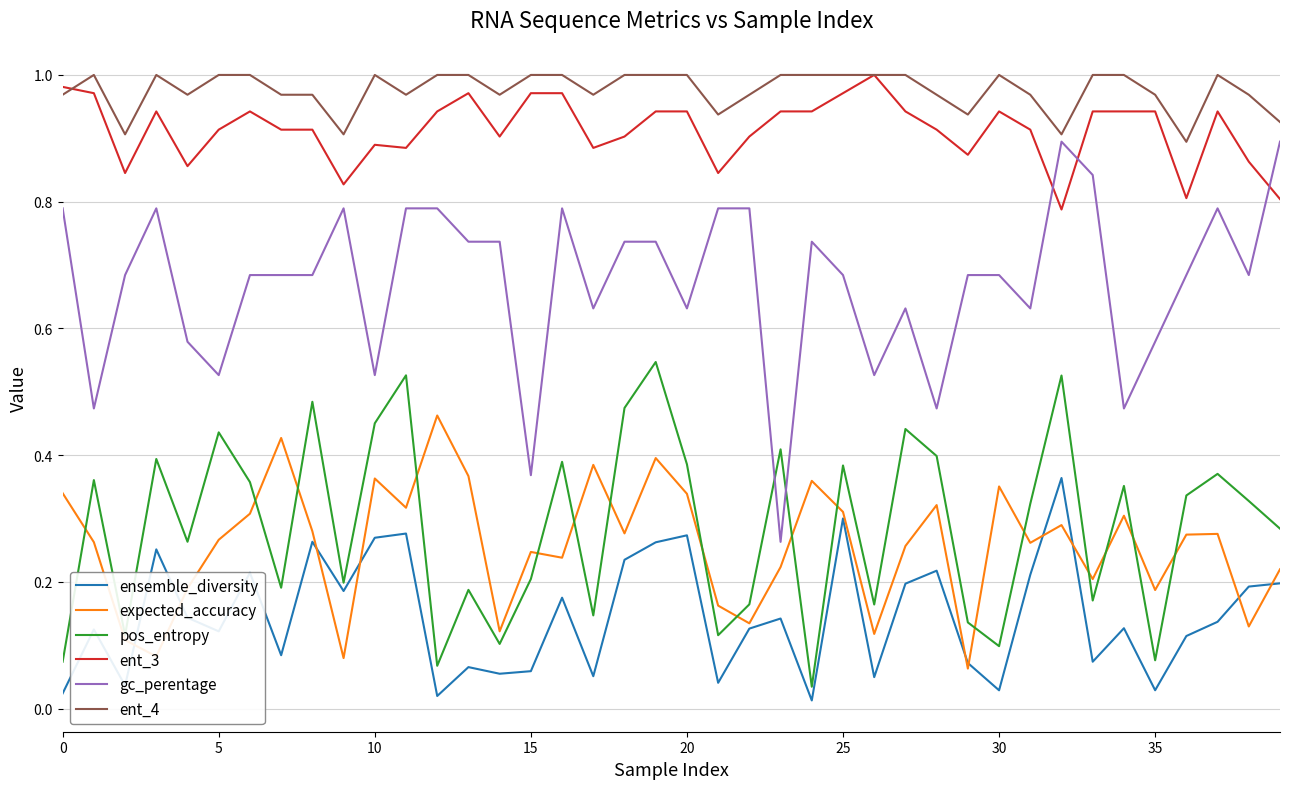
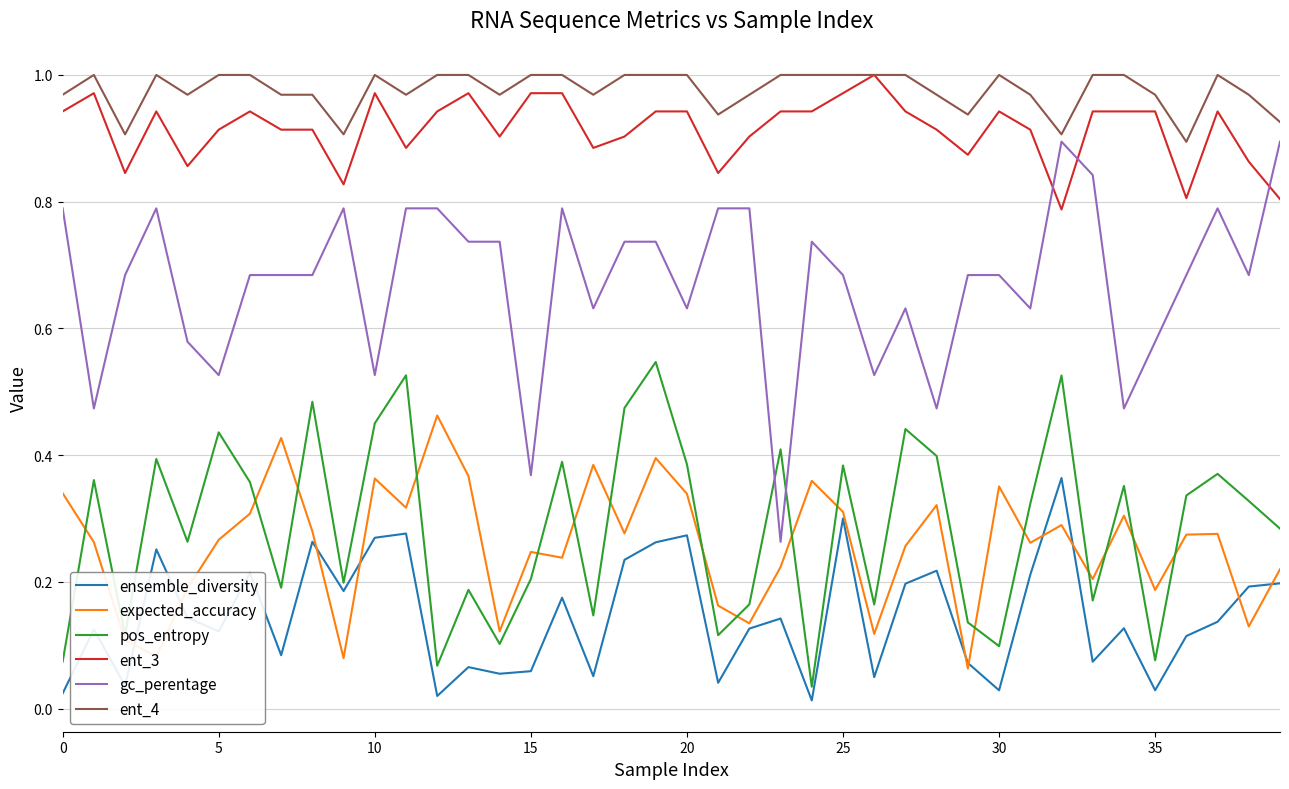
  {
    "ensemble_diversity": {
      "0": 0.02,
      "10": 0.27,
      "15": 0.06,
      "20": 0.27,
      "25": 0.30,
      "30": 0.03,
      "35": 0.03
    },
    "expected_accuracy": {
      "0": 0.34,
      "5": 0.27,
      "10": 0.36,
      "15": 0.25,
      "20": 0.34,
      "25": 0.31,
      "30": 0.35,
      "35": 0.19
    },
    "pos_entropy": {
      "0": 0.07,
      "5": 0.44,
      "10": 0.45,
      "15": 0.20,
      "20": 0.39,
      "25": 0.38,
      "30": 0.10,
      "35": 0.08
    },
    "ent_3": {
-     "0": 0.98,
+     "0": 0.94,
      "5": 0.91,
-     "10": 0.89,
+     "10": 0.97,
      "15": 0.97,
      "20": 0.94,
      "25": 0.97,
      "30": 0.94,
      "35": 0.94
    },
    "gc_perentage": {
      "0": 0.79,
      "5": 0.53,
      "10": 0.53,
      "15": 0.37,
      "20": 0.63,
      "25": 0.68,
      "30": 0.68,
      "35": 0.58
    },
    "ent_4": {
      "0": 0.97,
      "5": 1.00,
      "10": 1.00,
      "15": 1.00,
      "20": 1.00,
      "25": 1.00,
      "30": 1.00,
      "35": 0.97
    }
  }
